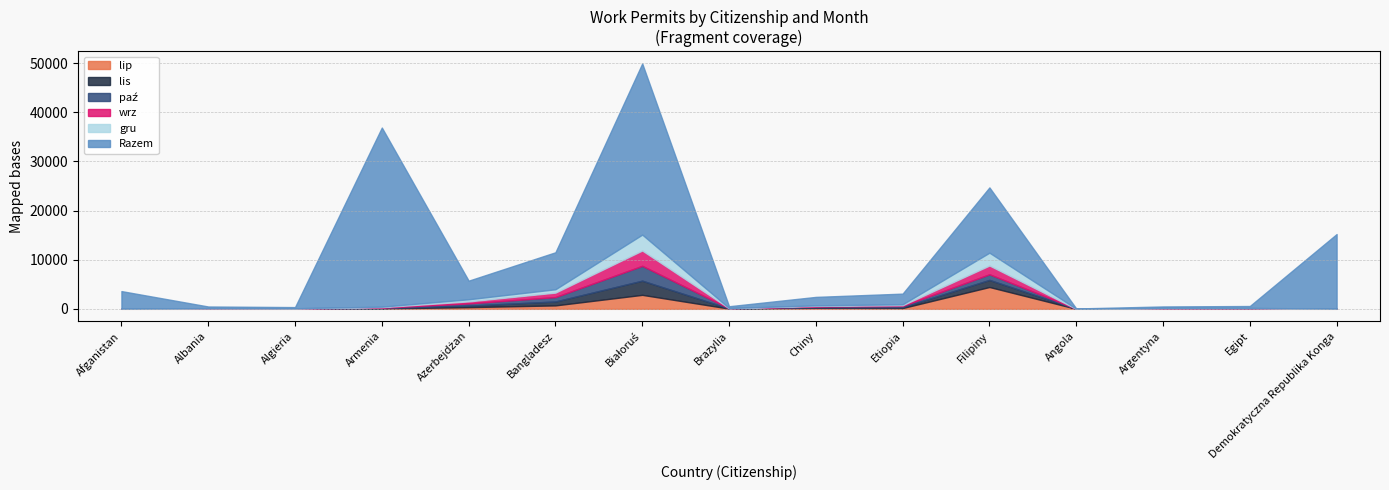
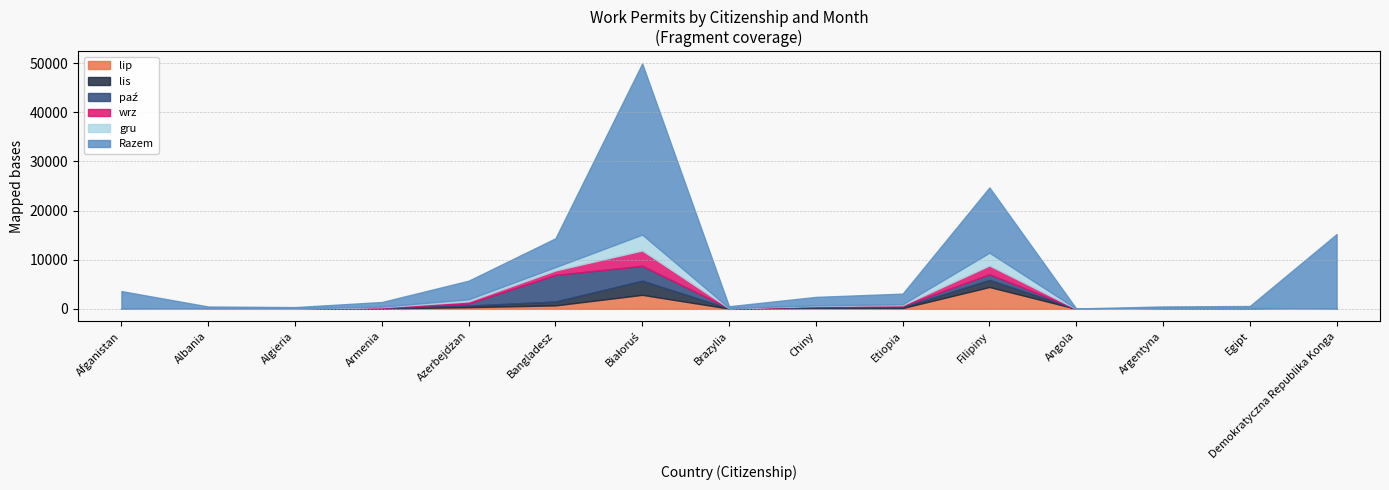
  {
    "lip": {
      "Bangladesz": 1000,
      "Białoruś": 3000,
      "Filipiny": 4000
    },
    "lis": {
      "Bangladesz": 1000,
      "Białoruś": 3000,
      "Filipiny": 1000
    },
    "paź": {
-     "Bangladesz": 1000,
+     "Bangladesz": 5000,
      "Białoruś": 3000,
      "Filipiny": 1000
    },
    "wrz": {
      "Bangladesz": 1000,
      "Białoruś": 3000,
      "Filipiny": 2000
    },
    "gru": {
      "Bangladesz": 1000,
      "Białoruś": 3000,
      "Filipiny": 3000
    },
    "Razem": {
      "Afganistan": 4000,
-     "Armenia": 36000,
+     "Armenia": 1000,
      "Azerbejdżan": 4000,
-     "Bangladesz": 8000,
+     "Bangladesz": 6000,
      "Białoruś": 35000,
      "Chiny": 2000,
      "Etiopia": 2000,
      "Filipiny": 13000,
      "Demokratyczna Republika Konga": 15000
    }
  }
